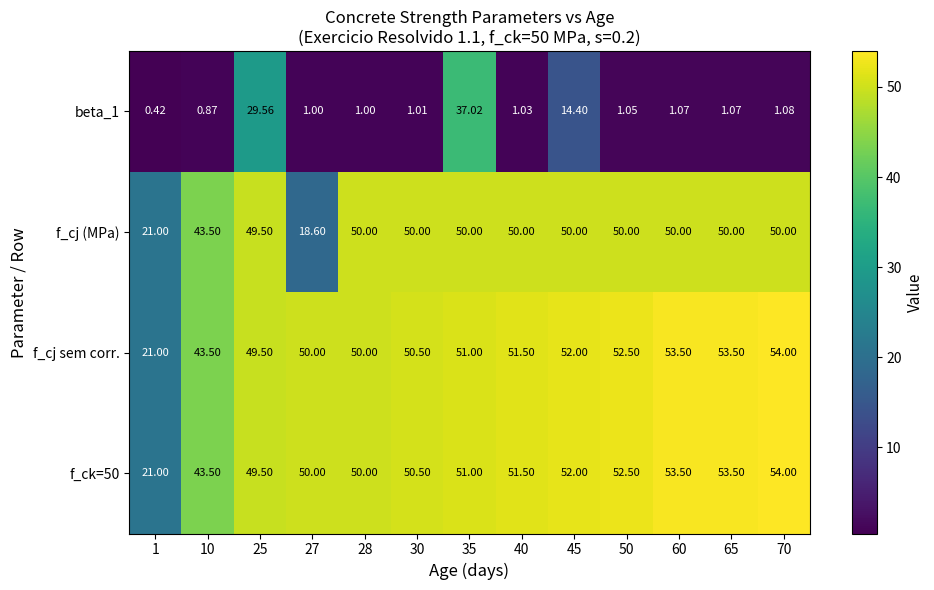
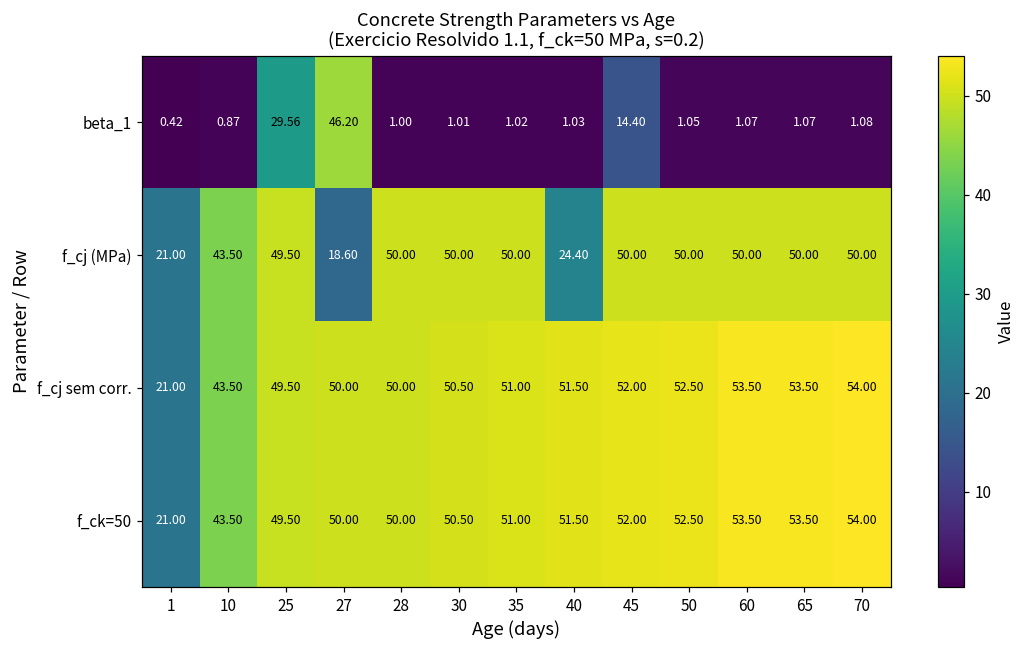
  {
    "beta_1": {
      "1": 0.42,
      "10": 0.87,
      "25": 29.56,
-     "27": 1.00,
+     "27": 46.20,
      "28": 1.00,
      "30": 1.01,
-     "35": 37.02,
+     "35": 1.02,
      "40": 1.03,
      "45": 14.40,
      "50": 1.05,
      "60": 1.07,
      "65": 1.07,
      "70": 1.08
    },
    "f_cj (MPa)": {
      "1": 21.00,
      "10": 43.50,
      "25": 49.50,
      "27": 18.60,
      "28": 50.00,
      "30": 50.00,
      "35": 50.00,
-     "40": 50.00,
+     "40": 24.40,
      "45": 50.00,
      "50": 50.00,
      "60": 50.00,
      "65": 50.00,
      "70": 50.00
    },
    "f_cj sem corr.": {
      "1": 21.00,
      "10": 43.50,
      "25": 49.50,
      "27": 50.00,
      "28": 50.00,
      "30": 50.50,
      "35": 51.00,
      "40": 51.50,
      "45": 52.00,
      "50": 52.50,
      "60": 53.50,
      "65": 53.50,
      "70": 54.00
    },
    "f_ck=50": {
      "1": 21.00,
      "10": 43.50,
      "25": 49.50,
      "27": 50.00,
      "28": 50.00,
      "30": 50.50,
      "35": 51.00,
      "40": 51.50,
      "45": 52.00,
      "50": 52.50,
      "60": 53.50,
      "65": 53.50,
      "70": 54.00
    }
  }
